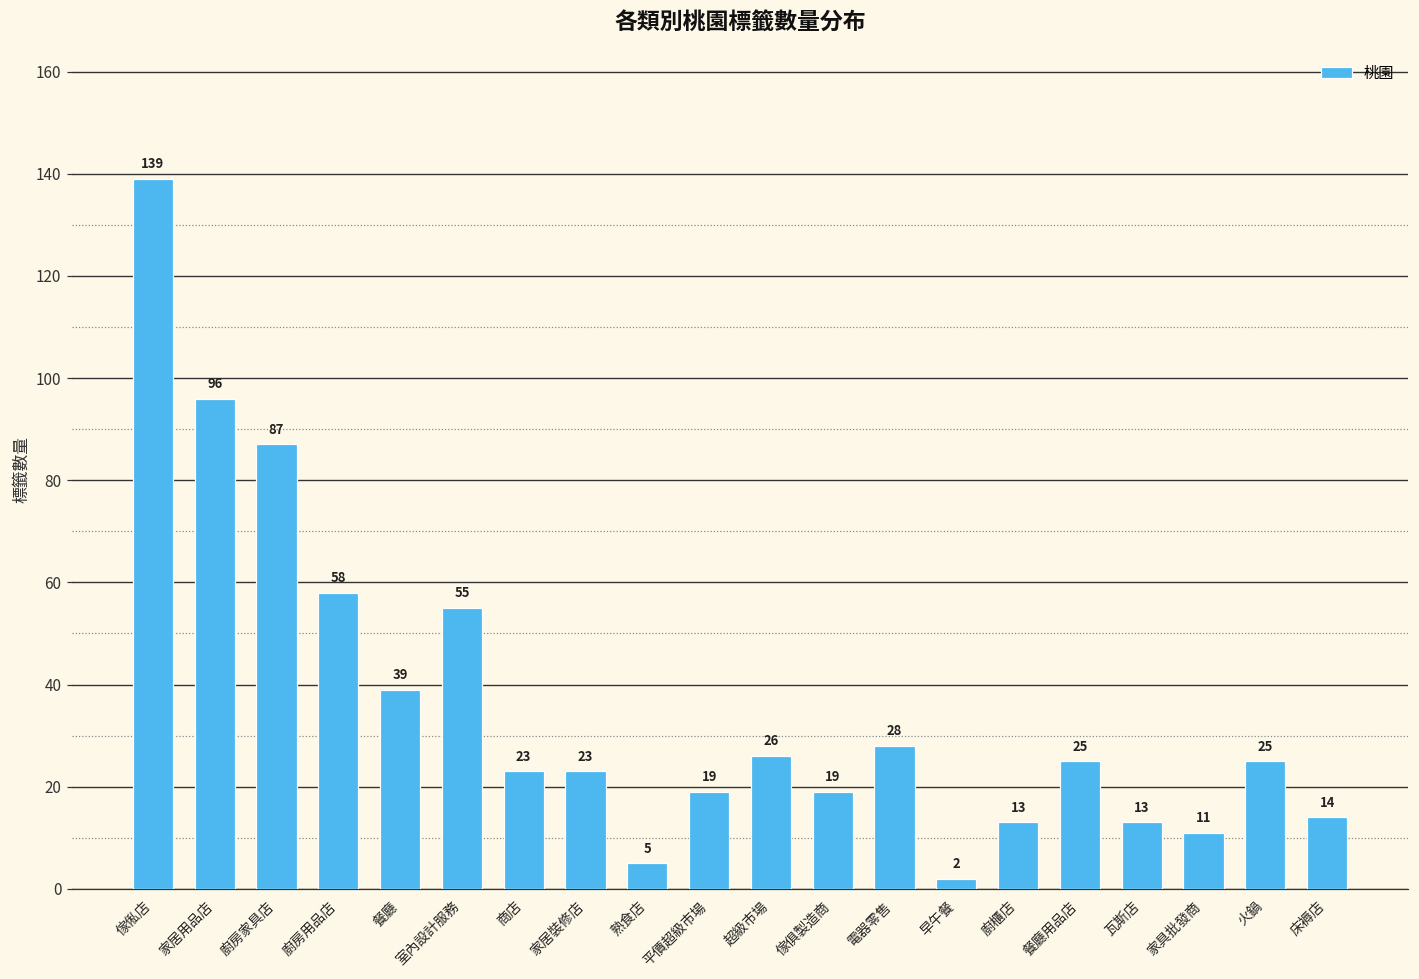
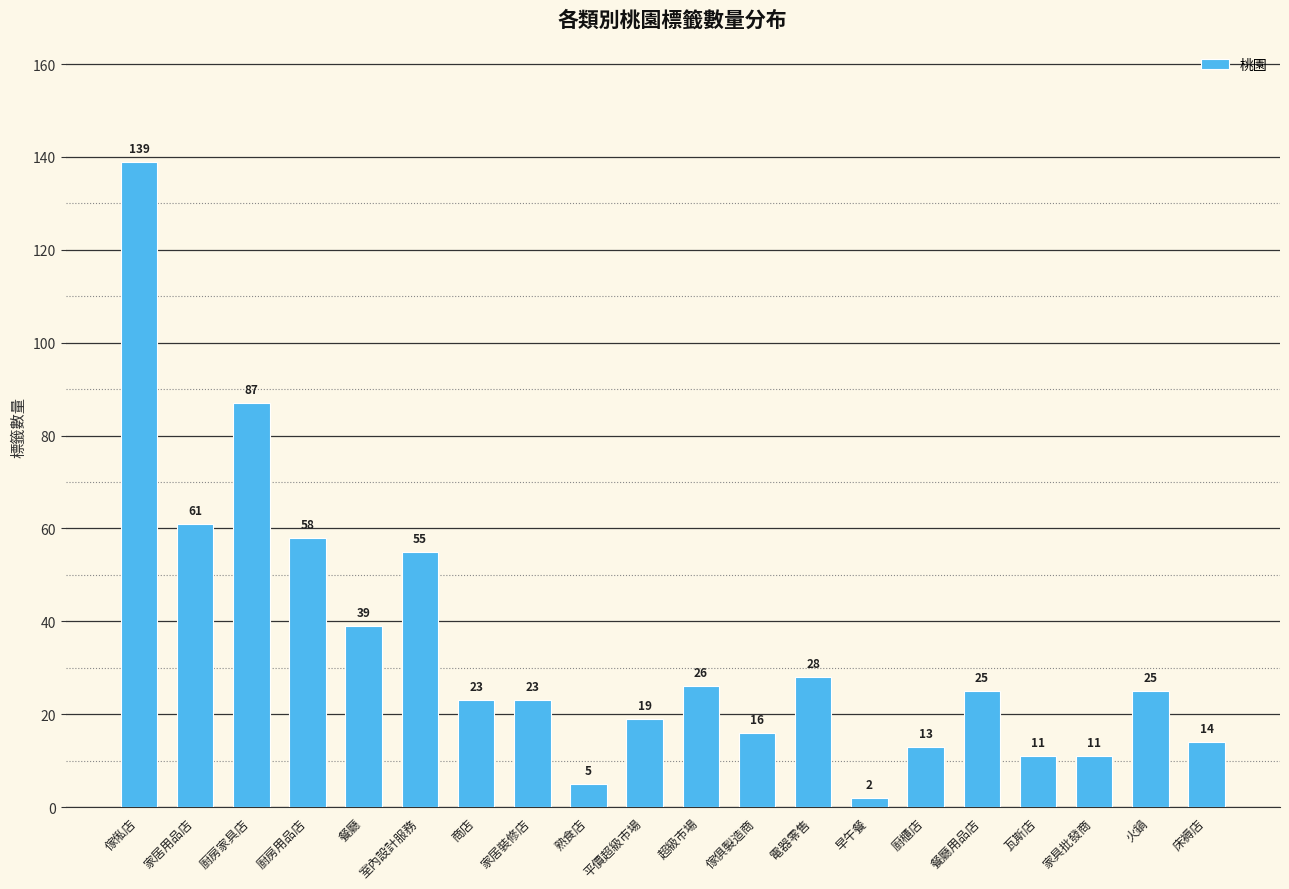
  {
    "傢俬店": 139,
-   "家居用品店": 96,
+   "家居用品店": 61,
    "廚房家具店": 87,
    "廚房用品店": 58,
    "餐廳": 39,
    "室內設計服務": 55,
    "商店": 23,
    "家居裝修店": 23,
    "熟食店": 5,
    "平價超級市場": 19,
    "超級市場": 26,
-   "傢俱製造商": 19,
+   "傢俱製造商": 16,
    "電器零售": 28,
    "早午餐": 2,
    "廚櫃店": 13,
    "餐廳用品店": 25,
-   "瓦斯店": 13,
+   "瓦斯店": 11,
    "家具批發商": 11,
    "火鍋": 25,
    "床褥店": 14
  }
